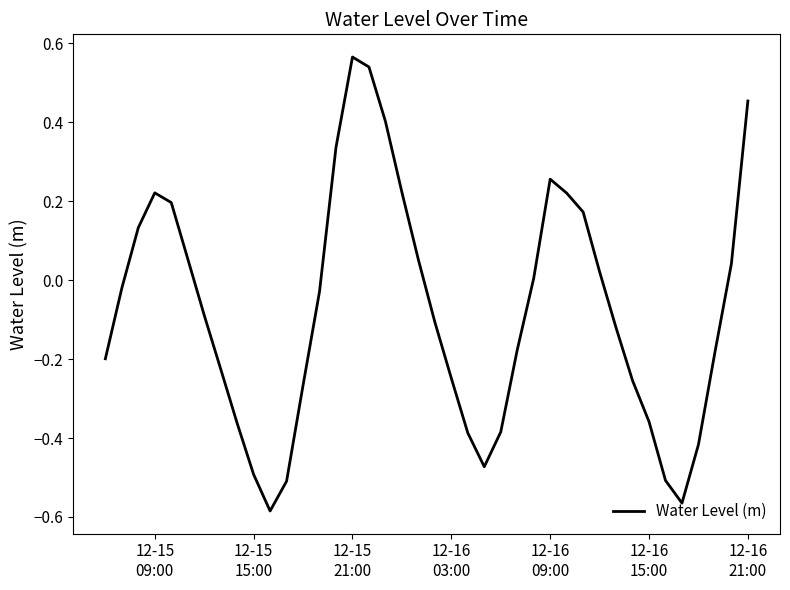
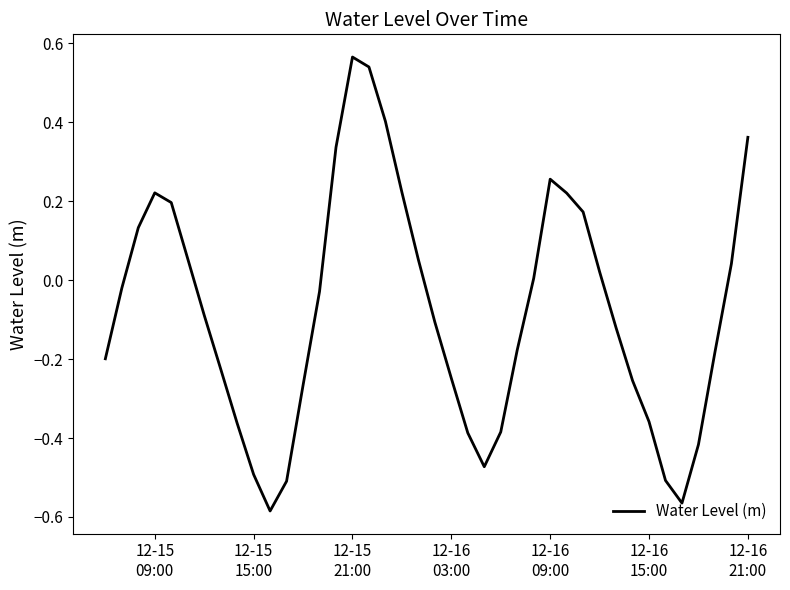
  {
    "12-15 09:00": 0.22,
    "12-15 15:00": -0.49,
    "12-15 21:00": 0.57,
    "12-16 03:00": -0.25,
    "12-16 09:00": 0.26,
    "12-16 15:00": -0.36,
-   "12-16 21:00": 0.45
+   "12-16 21:00": 0.36
  }
